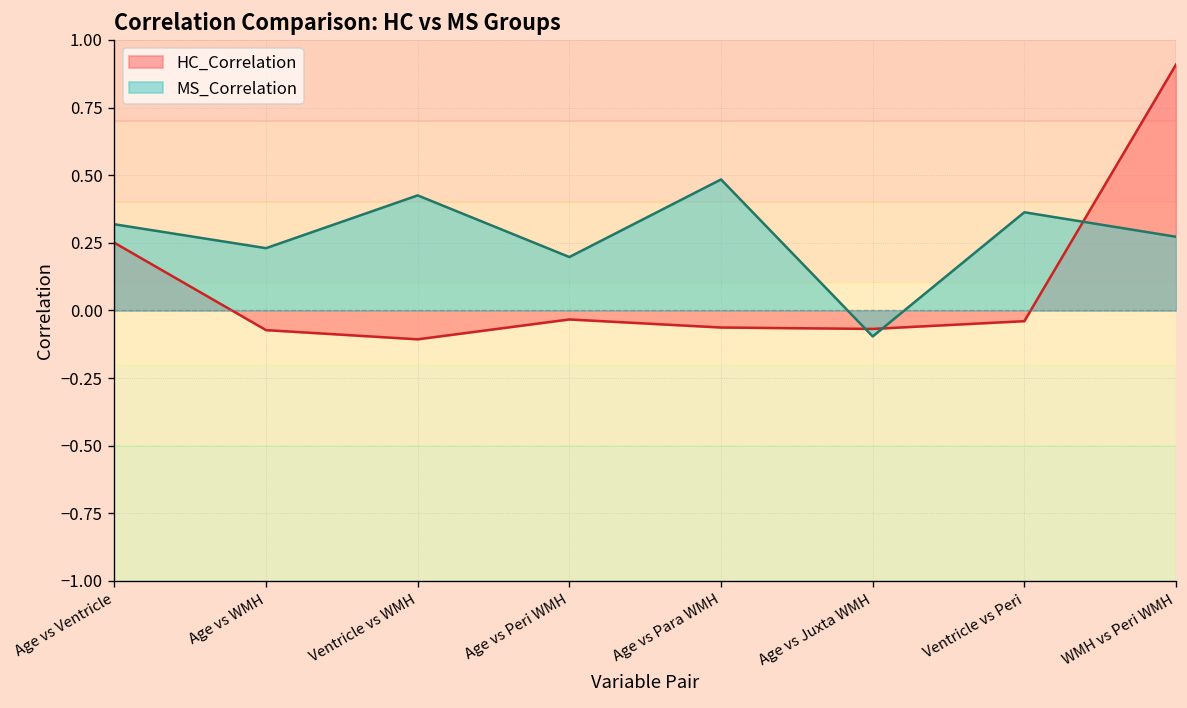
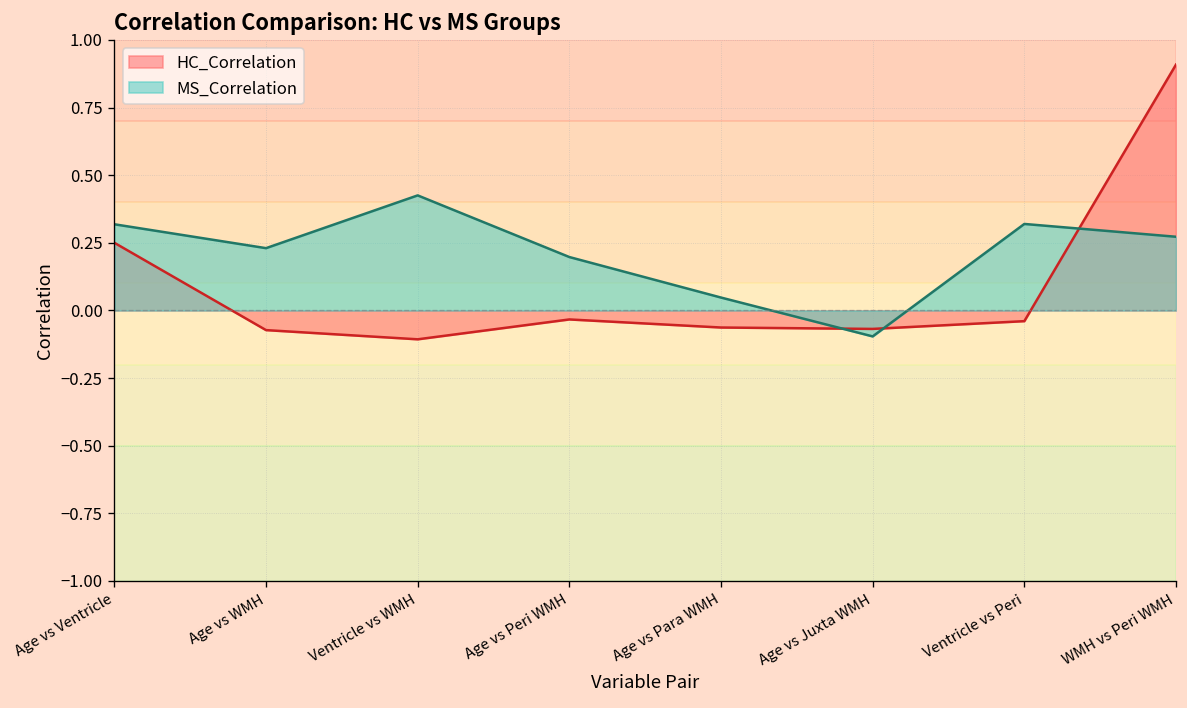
  {
    "MS_Correlation": {
-     "Age vs Para WMH": 0.48,
-     "Ventricle vs Peri": 0.36
+     "Age vs Para WMH": 0.05,
+     "Ventricle vs Peri": 0.32
    }
  }
